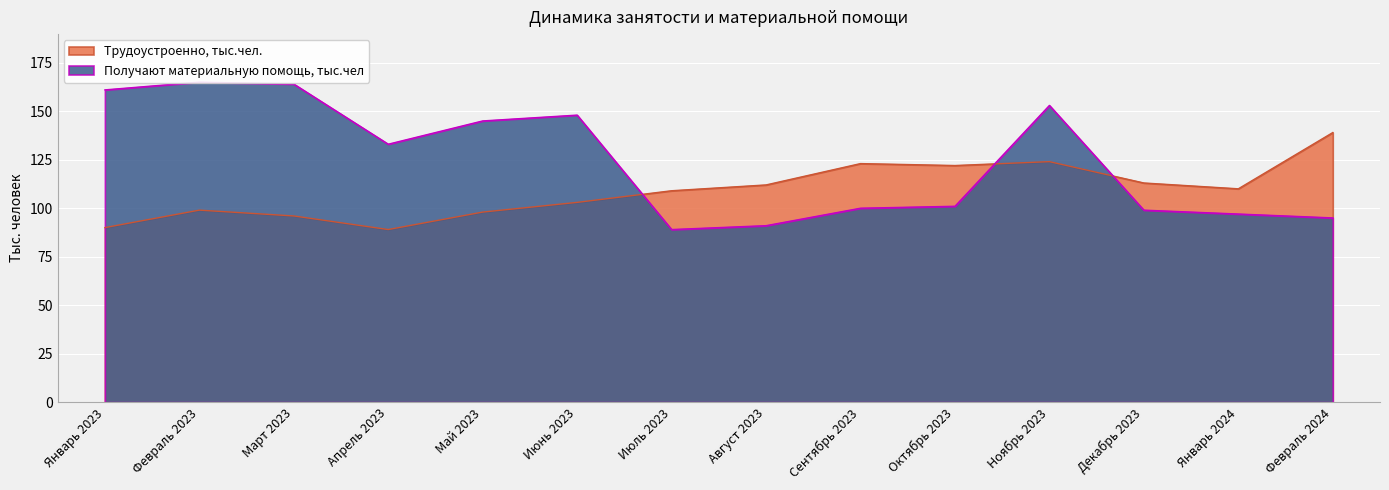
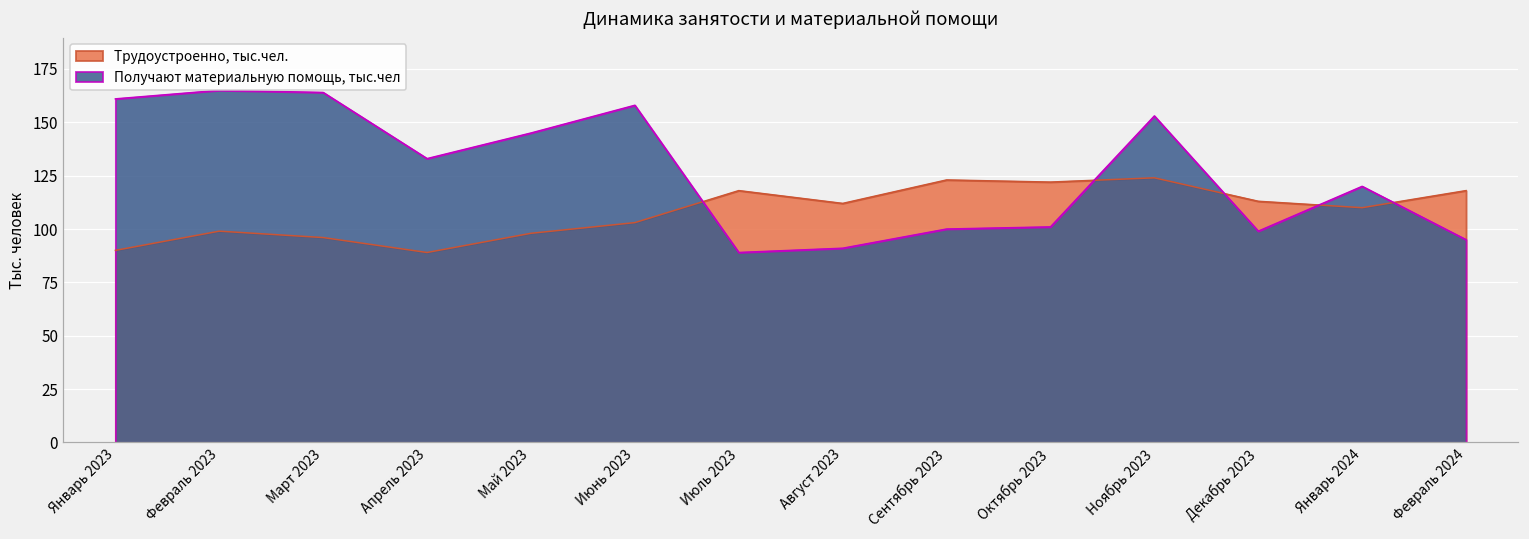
  {
    "Трудоустроенно, тыс.чел.": {
      "Январь 2023": 90,
      "Февраль 2023": 99,
      "Март 2023": 96,
      "Апрель 2023": 89,
      "Май 2023": 98,
      "Июнь 2023": 103,
-     "Июль 2023": 109,
+     "Июль 2023": 118,
      "Август 2023": 112,
      "Сентябрь 2023": 123,
      "Октябрь 2023": 122,
      "Ноябрь 2023": 124,
      "Декабрь 2023": 113,
      "Январь 2024": 110,
-     "Февраль 2024": 139
+     "Февраль 2024": 118
    },
    "Получают материальную помощь, тыс.чел": {
      "Январь 2023": 161,
      "Март 2023": 164,
      "Апрель 2023": 133,
      "Май 2023": 145,
-     "Июнь 2023": 148,
+     "Июнь 2023": 158,
      "Июль 2023": 89,
      "Август 2023": 91,
      "Сентябрь 2023": 100,
      "Октябрь 2023": 101,
      "Ноябрь 2023": 153,
      "Декабрь 2023": 99,
-     "Январь 2024": 97,
+     "Январь 2024": 120,
      "Февраль 2024": 95
    }
  }
